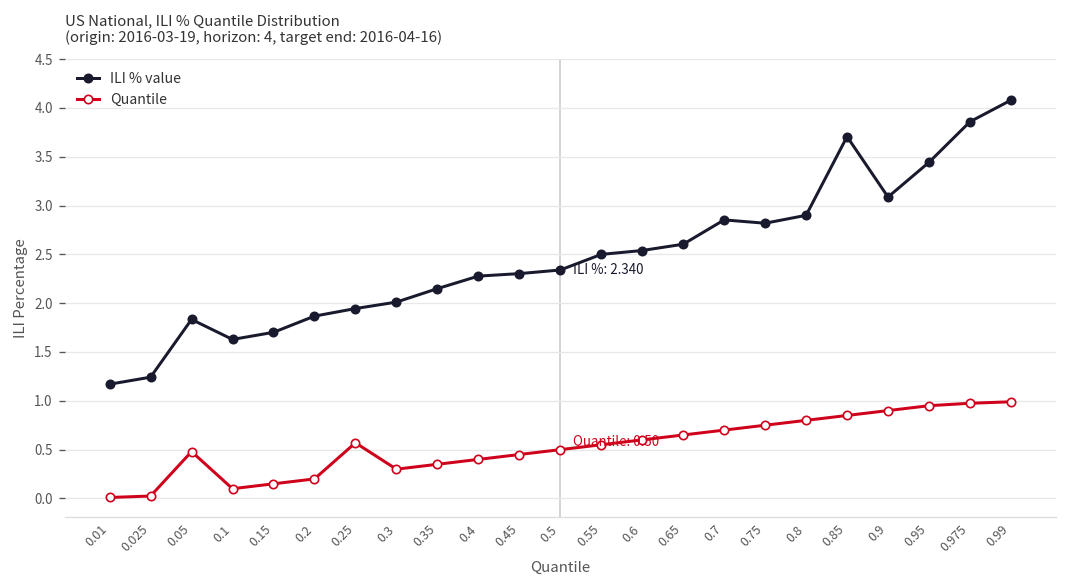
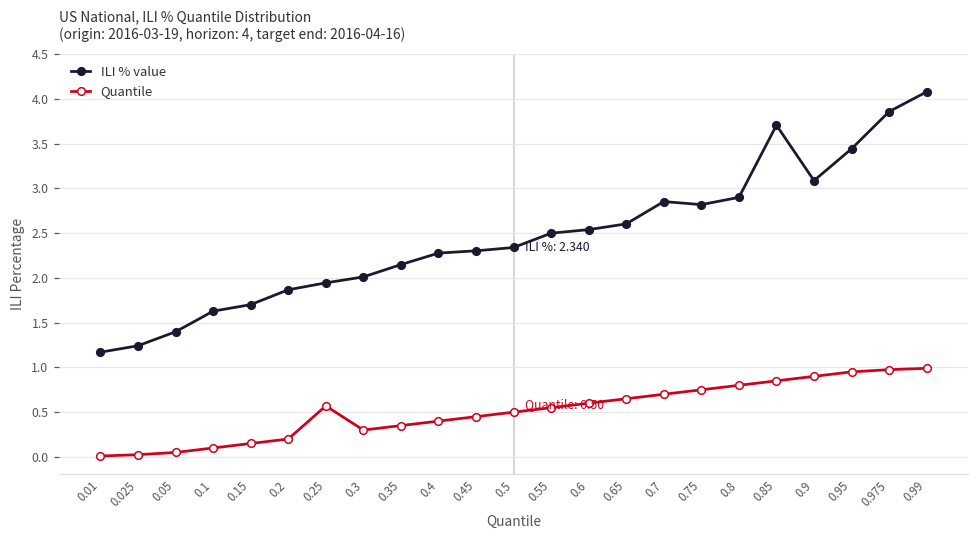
  {
    "ILI % value": {
      "0.01": 1.2,
      "0.025": 1.2,
-     "0.05": 1.8,
+     "0.05": 1.4,
      "0.1": 1.6,
      "0.15": 1.7,
      "0.2": 1.9,
      "0.25": 1.9,
      "0.3": 2.0,
      "0.35": 2.1,
      "0.4": 2.3,
      "0.45": 2.3,
      "0.6": 2.5,
      "0.65": 2.6,
      "0.7": 2.9,
      "0.75": 2.8,
      "0.8": 2.9,
      "0.85": 3.7,
      "0.9": 3.1,
      "0.95": 3.4,
      "0.975": 3.9,
      "0.99": 4.1
    },
    "Quantile": {
      "0.01": 0.0,
      "0.025": 0.0,
-     "0.05": 0.5,
+     "0.05": 0.1,
      "0.1": 0.1,
      "0.15": 0.2,
      "0.2": 0.2,
      "0.25": 0.6,
      "0.3": 0.3,
      "0.35": 0.4,
      "0.4": 0.4,
      "0.45": 0.5,
      "0.5": 0.5,
      "0.65": 0.7,
      "0.7": 0.7,
      "0.75": 0.8,
      "0.8": 0.8,
      "0.85": 0.9,
      "0.9": 0.9,
      "0.95": 1.0,
      "0.975": 1.0,
      "0.99": 1.0
    }
  }
